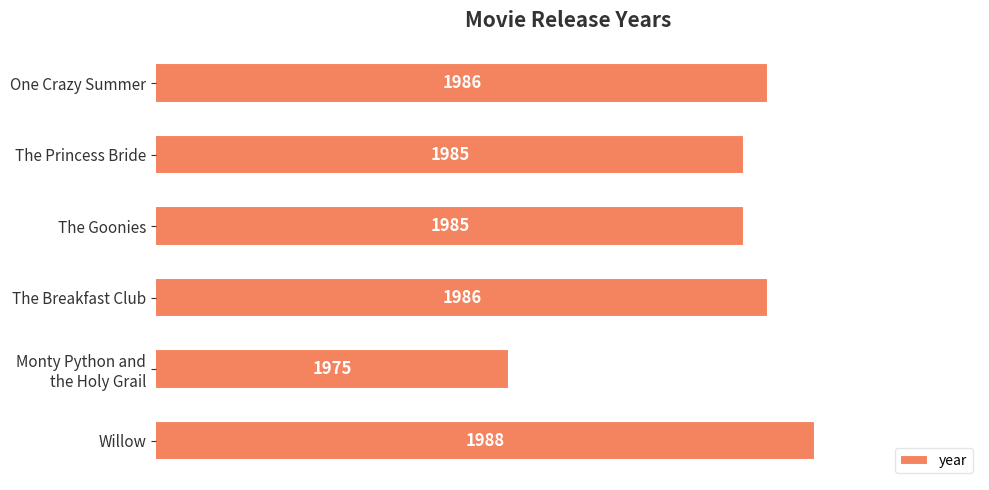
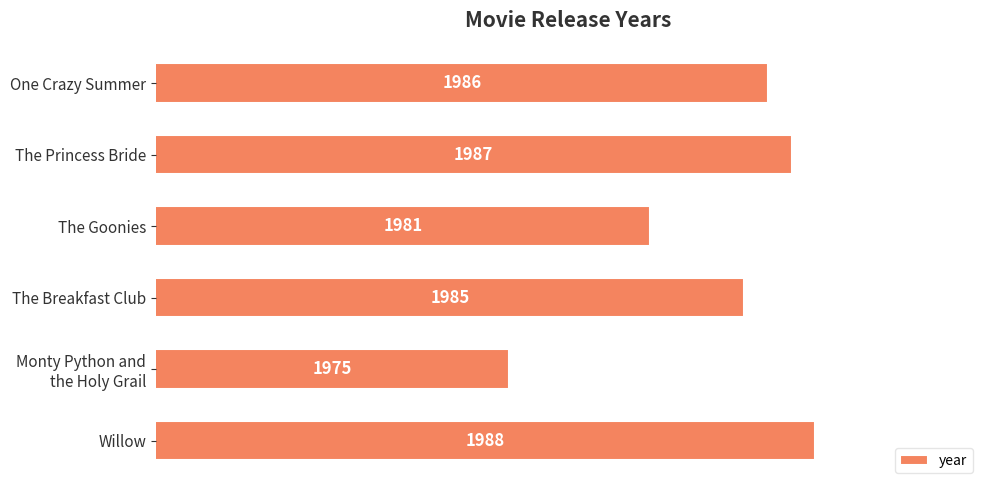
  {
    "One Crazy Summer": 1986,
-   "The Princess Bride": 1985,
-   "The Goonies": 1985,
-   "The Breakfast Club": 1986,
+   "The Princess Bride": 1987,
+   "The Goonies": 1981,
+   "The Breakfast Club": 1985,
    "Monty Python and the Holy Grail": 1975,
    "Willow": 1988
  }
